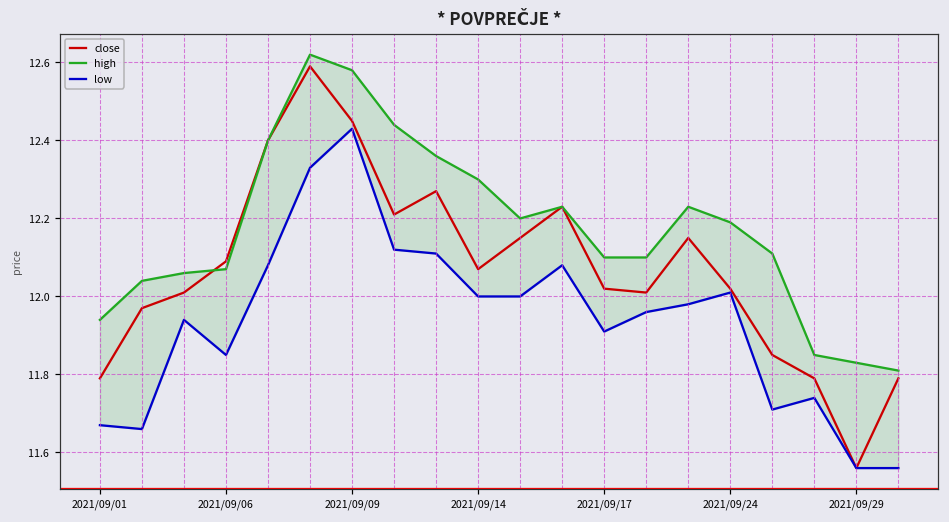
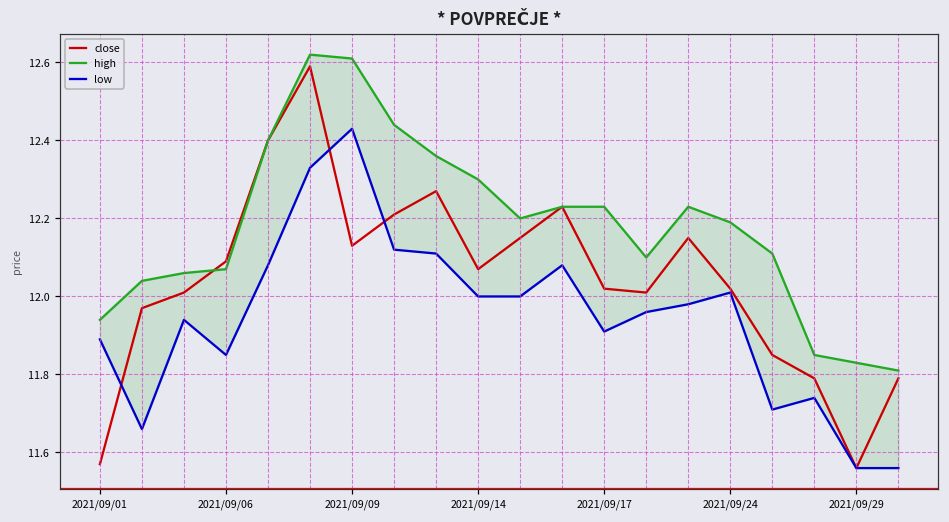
  {
    "close": {
-     "2021/09/01": 11.79,
+     "2021/09/01": 11.57,
      "2021/09/06": 12.09,
-     "2021/09/09": 12.45,
+     "2021/09/09": 12.13,
      "2021/09/14": 12.07,
      "2021/09/17": 12.02,
      "2021/09/24": 12.02
    },
    "high": {
      "2021/09/01": 11.94,
      "2021/09/06": 12.07,
-     "2021/09/09": 12.58,
+     "2021/09/09": 12.61,
      "2021/09/14": 12.30,
-     "2021/09/17": 12.10,
+     "2021/09/17": 12.23,
      "2021/09/24": 12.19,
      "2021/09/29": 11.83
    },
    "low": {
-     "2021/09/01": 11.67,
+     "2021/09/01": 11.89,
      "2021/09/06": 11.85,
      "2021/09/09": 12.43,
      "2021/09/14": 12.00,
      "2021/09/17": 11.91,
      "2021/09/24": 12.01
    }
  }
